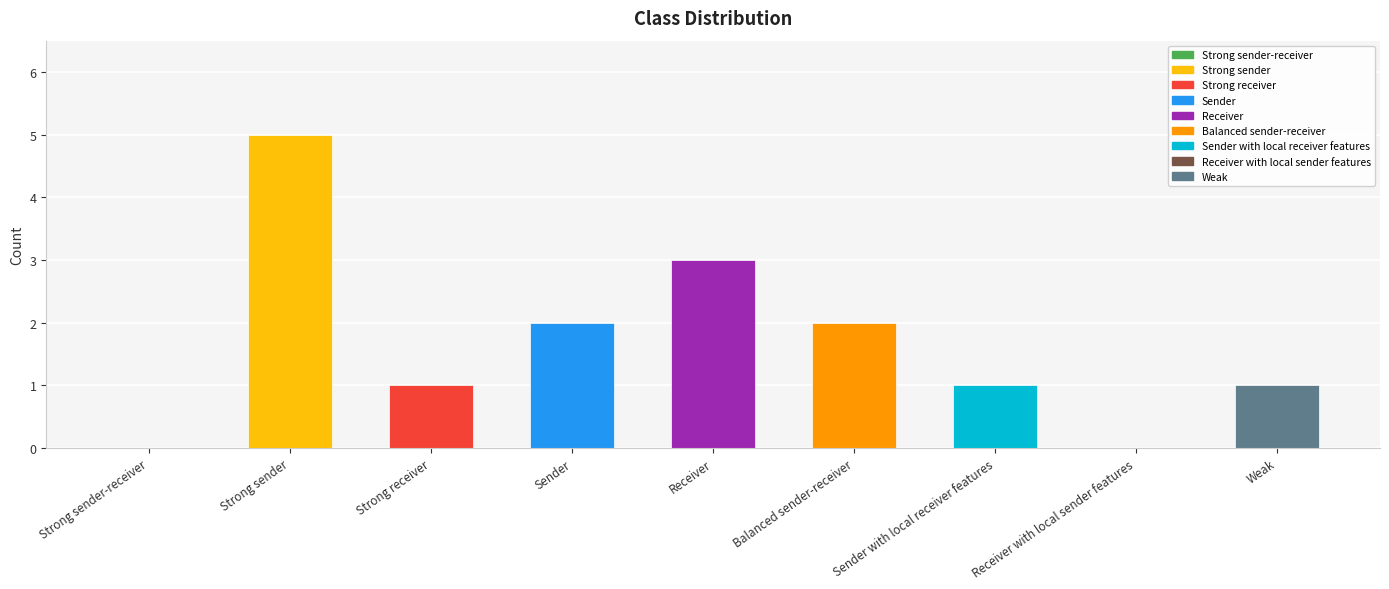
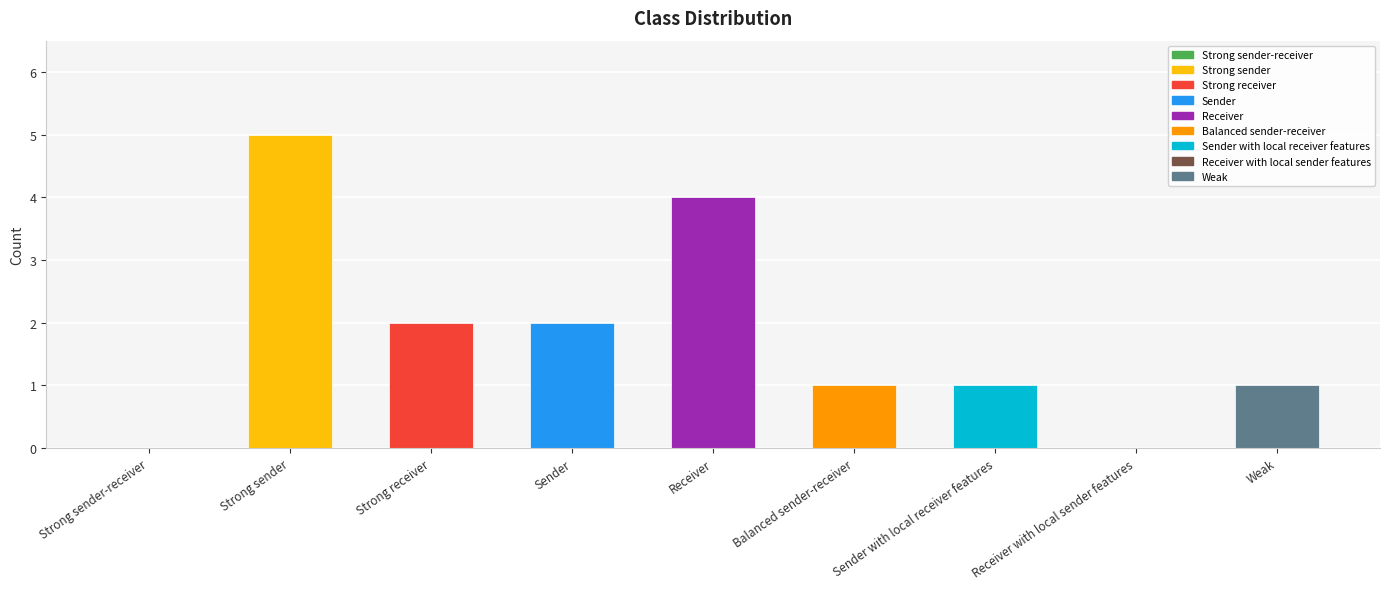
  {
    "Strong sender-receiver": 0,
    "Strong sender": 5,
-   "Strong receiver": 1,
+   "Strong receiver": 2,
    "Sender": 2,
-   "Receiver": 3,
-   "Balanced sender-receiver": 2,
+   "Receiver": 4,
+   "Balanced sender-receiver": 1,
    "Sender with local receiver features": 1,
    "Receiver with local sender features": 0,
    "Weak": 1
  }
